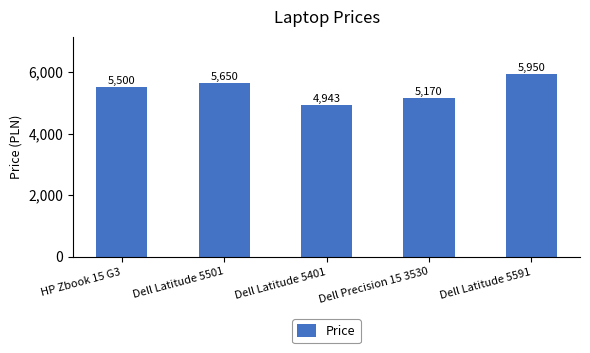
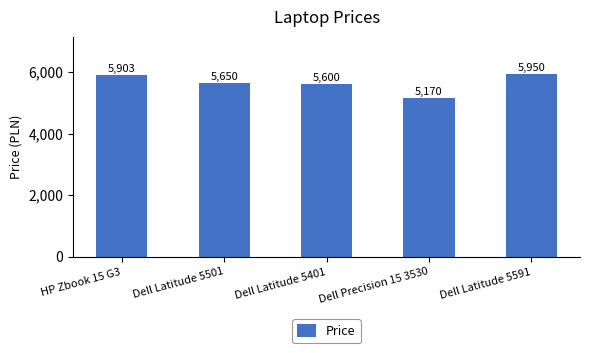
  {
-   "HP Zbook 15 G3": "5,500",
+   "HP Zbook 15 G3": "5,903",
    "Dell Latitude 5501": "5,650",
-   "Dell Latitude 5401": "4,943",
+   "Dell Latitude 5401": "5,600",
    "Dell Precision 15 3530": "5,170",
    "Dell Latitude 5591": "5,950"
  }
